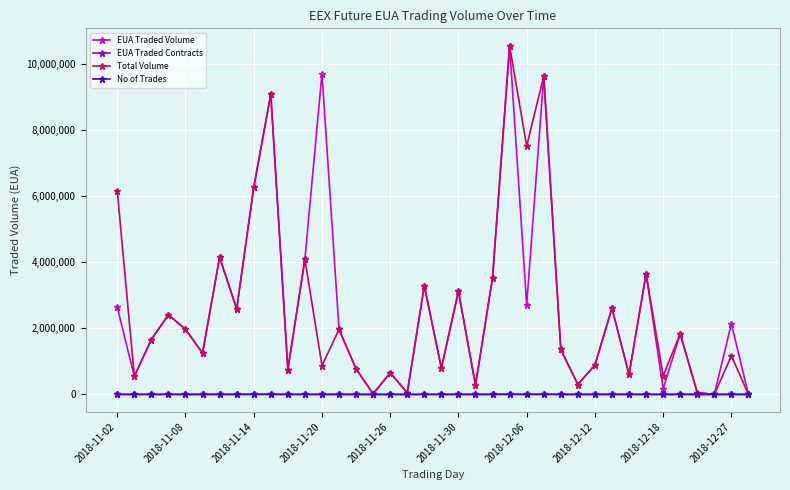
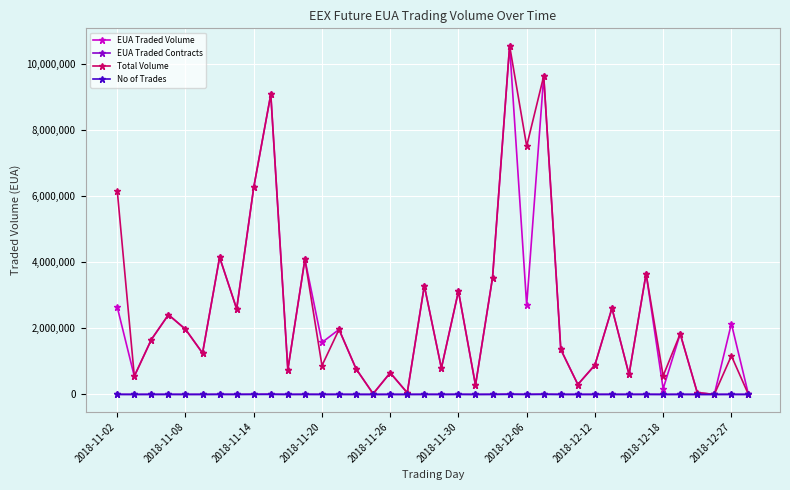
  {
    "EUA Traded Volume": {
      "2018-11-02": "2,600,000",
-     "2018-11-20": "9,700,000",
+     "2018-11-20": "1,600,000",
      "2018-12-06": "2,700,000",
      "2018-12-18": "200,000",
      "2018-12-27": "2,100,000"
    },
    "No of Trades": {
      "2018-11-02": "0",
      "2018-11-08": "0",
      "2018-11-14": "0",
      "2018-11-20": "0",
      "2018-11-26": "0",
      "2018-11-30": "0",
      "2018-12-06": "0",
      "2018-12-12": "0",
      "2018-12-18": "0",
      "2018-12-27": "0"
    },
    "Total Volume": {
      "2018-11-02": "6,200,000",
      "2018-11-20": "900,000",
      "2018-12-06": "7,500,000",
      "2018-12-18": "600,000",
      "2018-12-27": "1,200,000"
    }
  }
